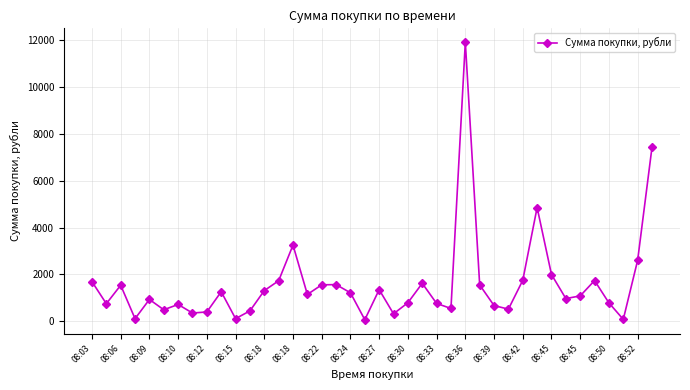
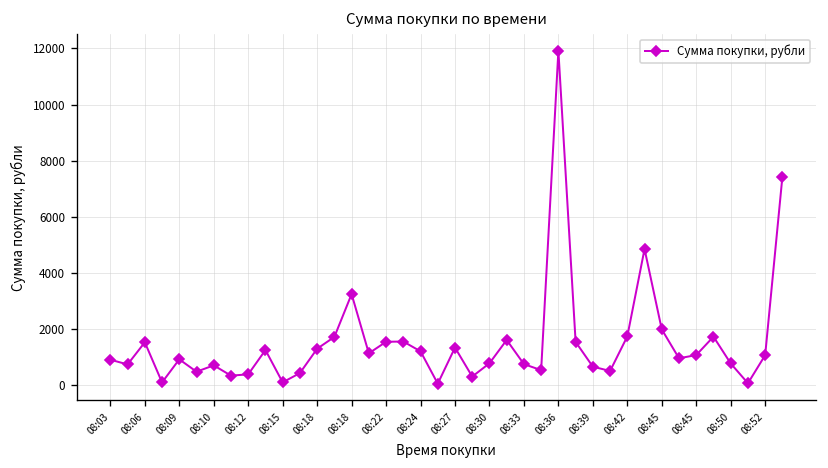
  {
-   "08:03": 1700,
+   "08:03": 900,
    "08:10": 700,
    "08:22": 1600,
    "08:27": 1400,
    "08:50": 800,
-   "08:52": 2600
+   "08:52": 1100
  }
